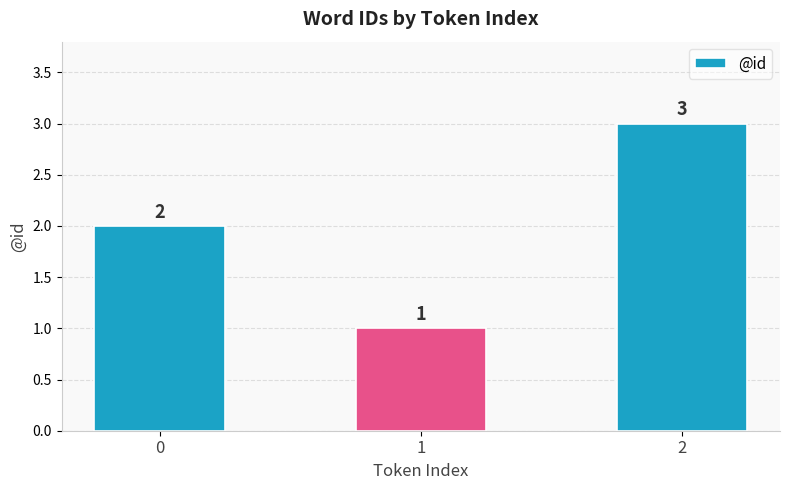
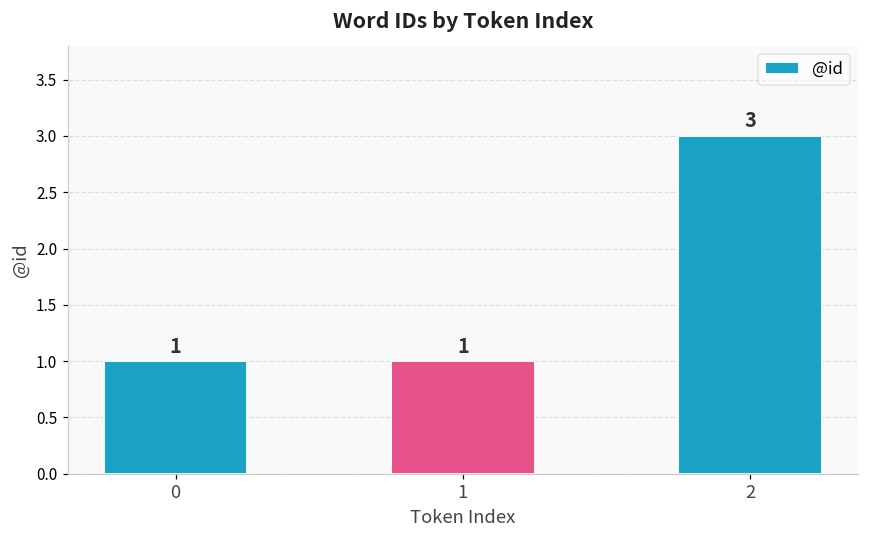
  {
-   "0": 2,
+   "0": 1,
    "1": 1,
    "2": 3
  }
